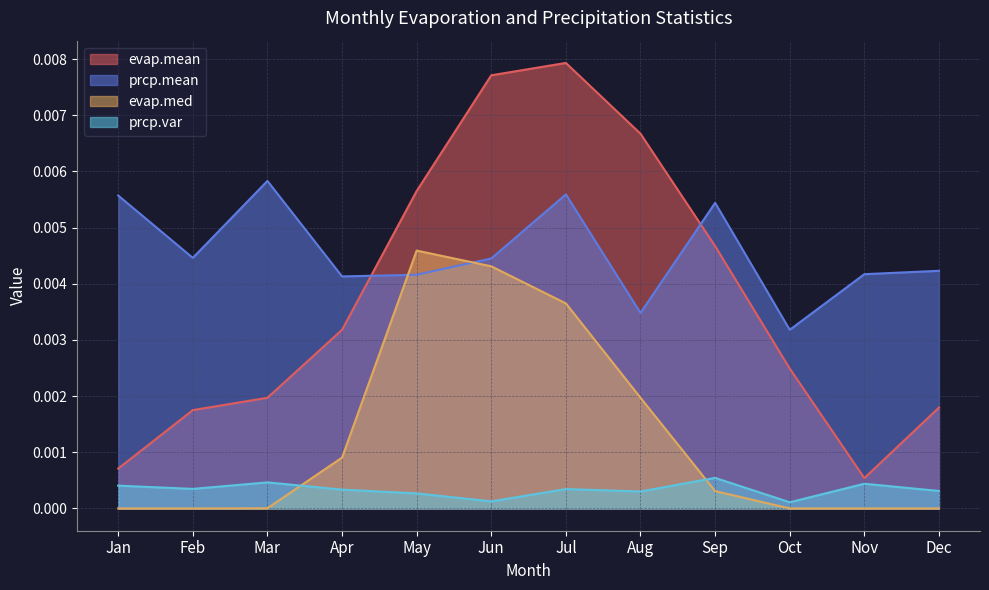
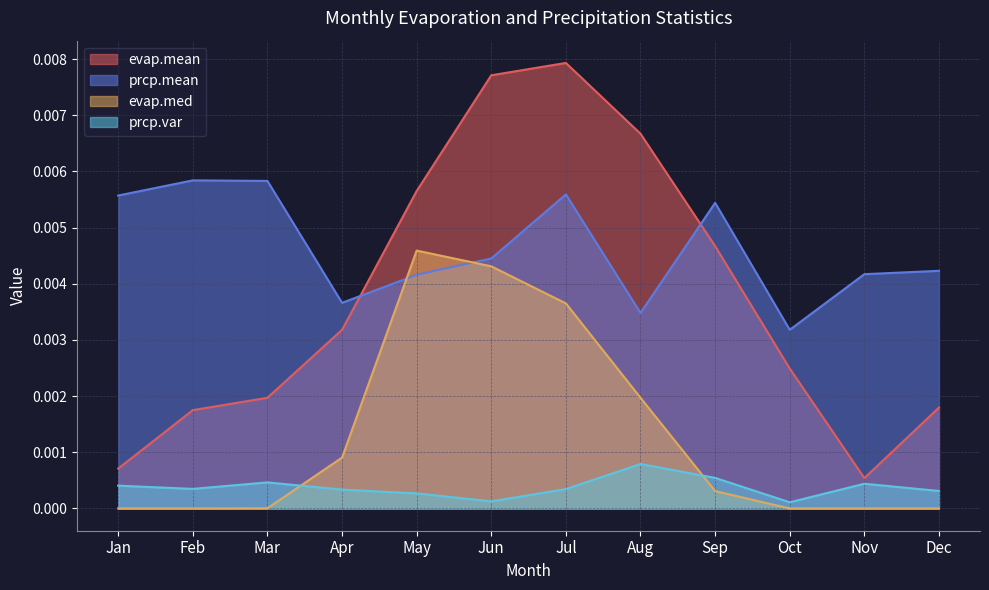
  {
    "evap.mean": {
      "Jan": 0.0007,
      "Feb": 0.0018,
      "Mar": 0.0020,
      "Apr": 0.0032,
      "May": 0.0057,
      "Jun": 0.0077,
      "Jul": 0.0079,
      "Aug": 0.0067,
      "Sep": 0.0047,
      "Oct": 0.0025,
      "Nov": 0.0005,
      "Dec": 0.0018
    },
    "prcp.mean": {
      "Jan": 0.0056,
-     "Feb": 0.0045,
+     "Feb": 0.0058,
      "Mar": 0.0058,
-     "Apr": 0.0041,
+     "Apr": 0.0037,
      "May": 0.0042,
      "Jun": 0.0045,
      "Jul": 0.0056,
      "Aug": 0.0035,
      "Sep": 0.0054,
      "Oct": 0.0032,
      "Nov": 0.0042,
      "Dec": 0.0042
    },
    "evap.med": {
      "Jan": 0.0000,
      "Feb": 0.0000,
      "Mar": 0.0000,
      "Apr": 0.0009,
      "May": 0.0046,
      "Jun": 0.0043,
      "Jul": 0.0037,
      "Aug": 0.0020,
      "Sep": 0.0003,
      "Oct": 0.0000,
      "Nov": 0.0000,
      "Dec": 0.0000
    },
    "prcp.var": {
      "Jan": 0.0004,
      "Feb": 0.0003,
      "Mar": 0.0005,
      "Apr": 0.0003,
      "May": 0.0003,
      "Jun": 0.0001,
      "Jul": 0.0003,
-     "Aug": 0.0003,
+     "Aug": 0.0008,
      "Sep": 0.0005,
      "Oct": 0.0001,
      "Nov": 0.0004,
      "Dec": 0.0003
    }
  }
